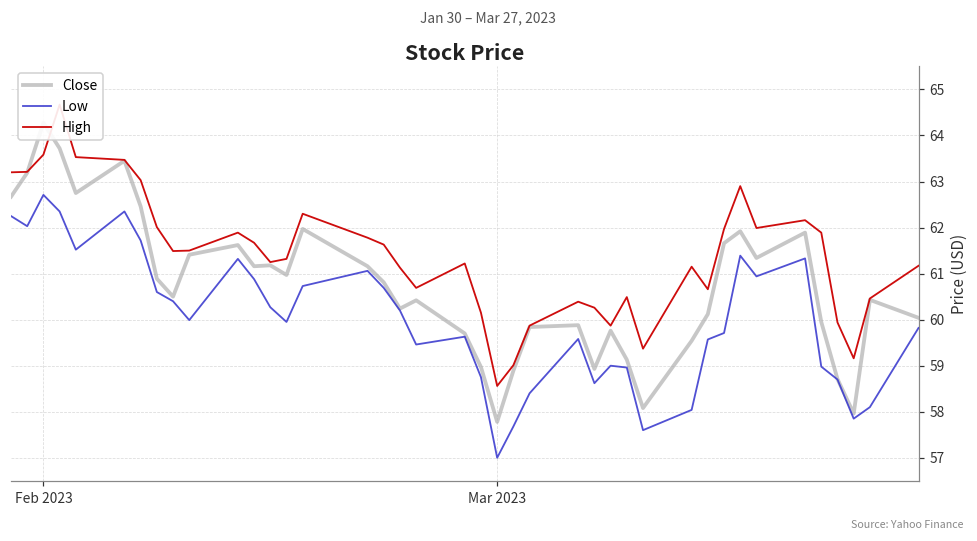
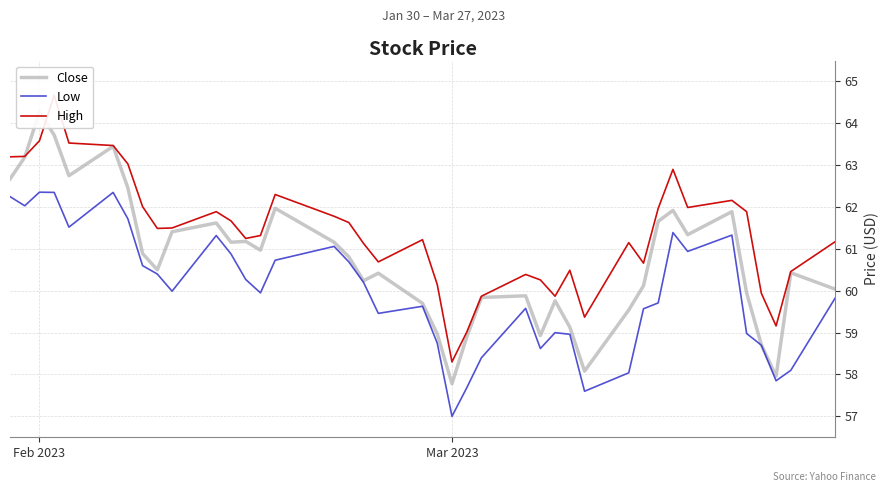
  {
    "Close": {
      "Mar 2023": 57.8
    },
    "Low": {
-     "Feb 2023": 62.7,
+     "Feb 2023": 62.4,
      "Mar 2023": 57.0
    },
    "High": {
      "Feb 2023": 63.6,
-     "Mar 2023": 58.6
+     "Mar 2023": 58.3
    }
  }
